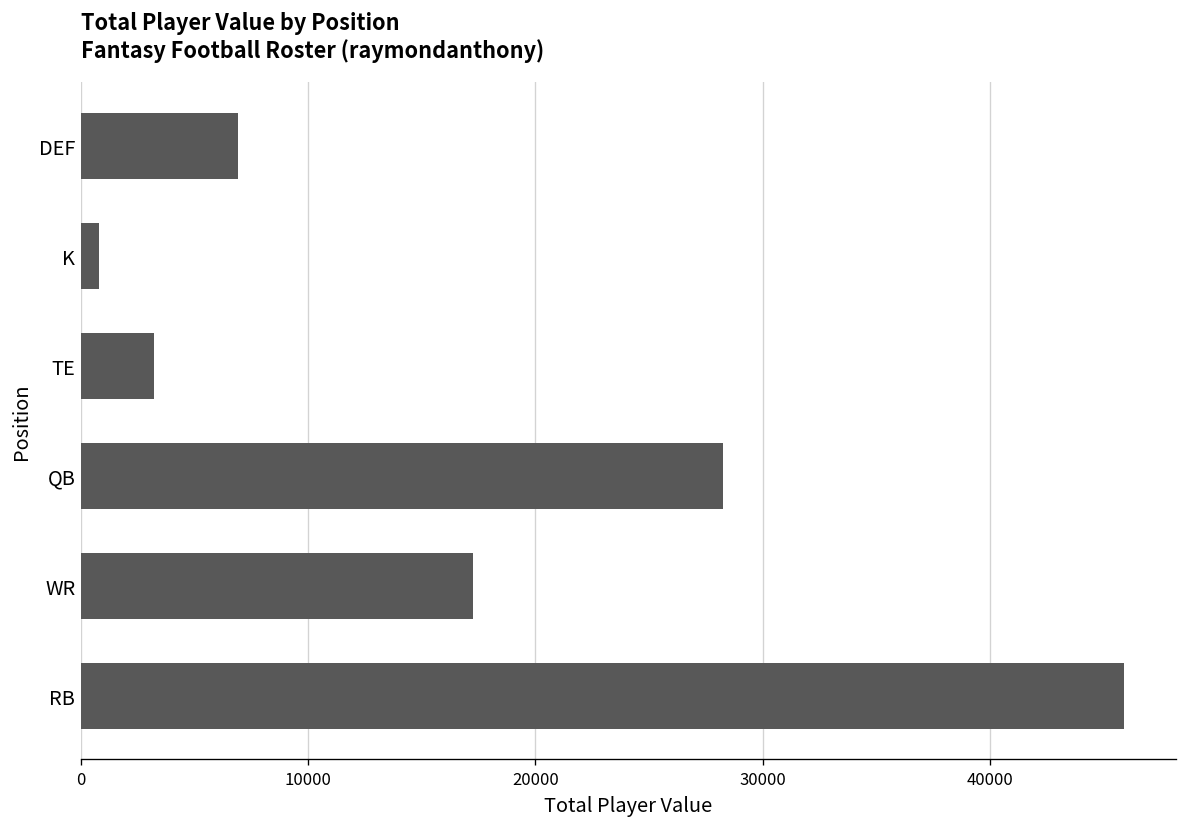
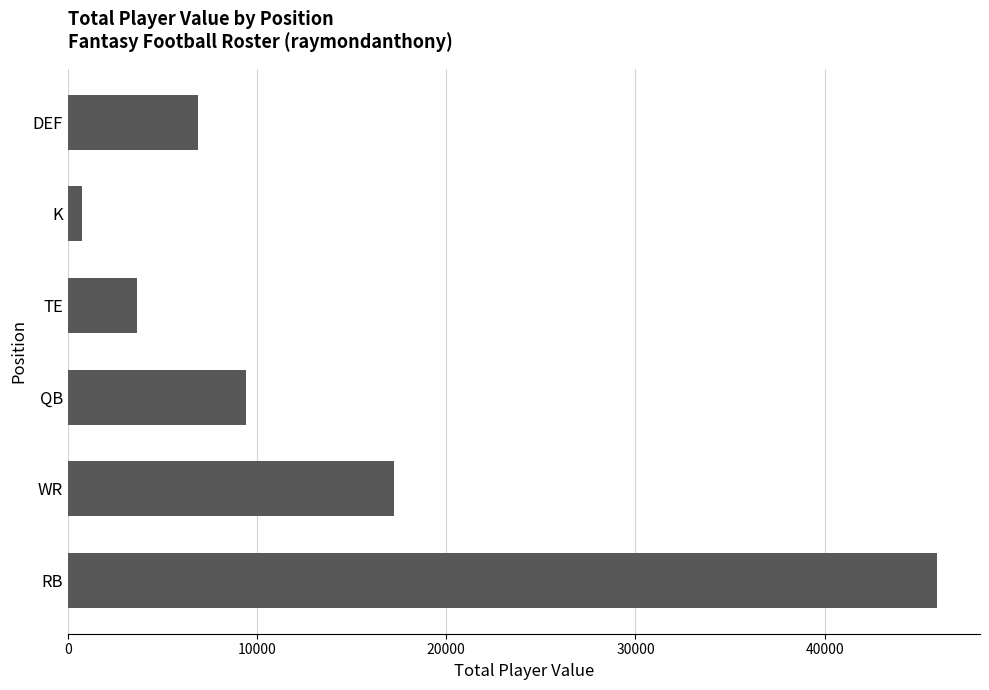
  {
    "DEF": 6900,
    "K": 800,
-   "TE": 3200,
-   "QB": 28300,
+   "TE": 3700,
+   "QB": 9400,
    "WR": 17300,
    "RB": 45900
  }
